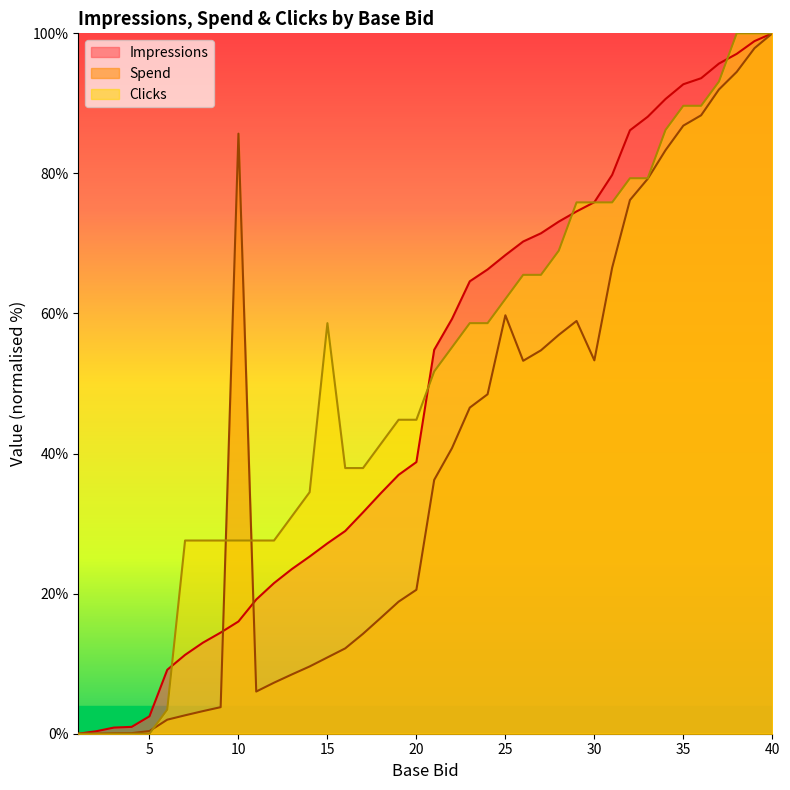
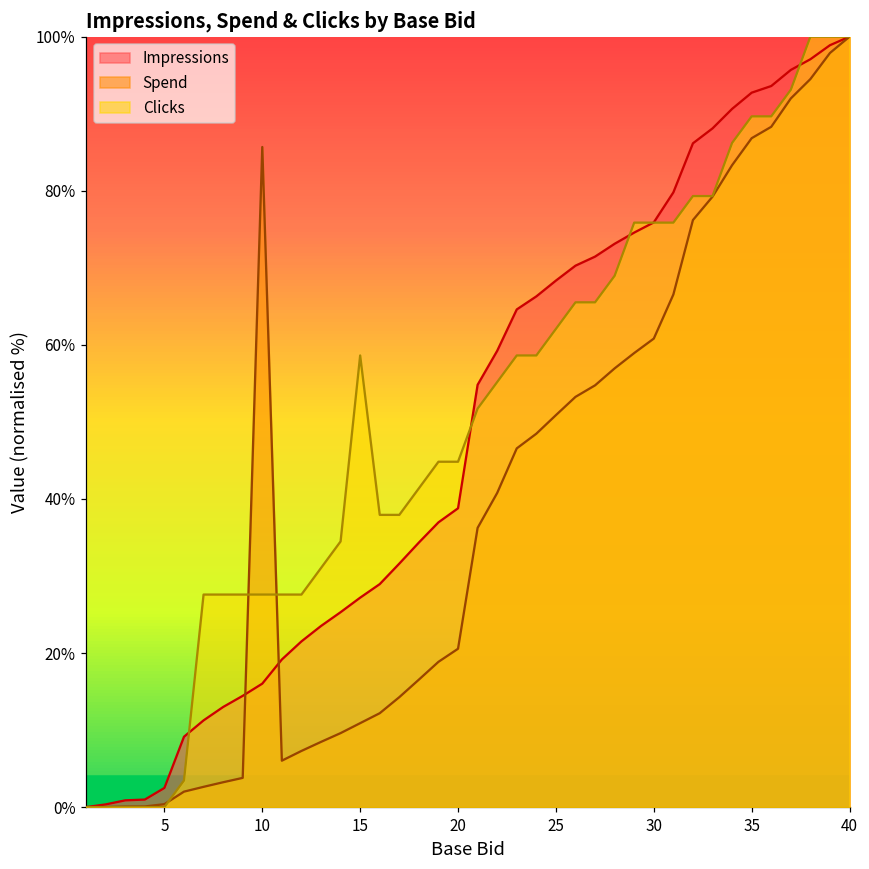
  {
    "Impressions": {
      "10": "16%",
      "15": "27%",
      "20": "39%",
      "25": "68%",
      "35": "93%"
    },
    "Spend": {
      "10": "86%",
      "15": "11%",
      "20": "21%",
-     "25": "60%",
-     "30": "53%",
+     "25": "51%",
+     "30": "61%",
      "35": "87%"
    },
    "Clicks": {
      "10": "28%",
      "15": "59%",
      "20": "45%",
      "25": "62%",
      "35": "90%"
    }
  }
